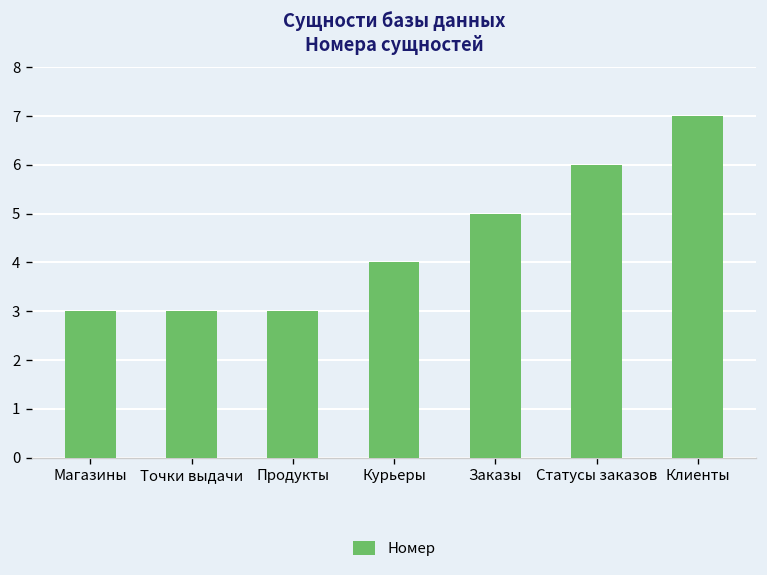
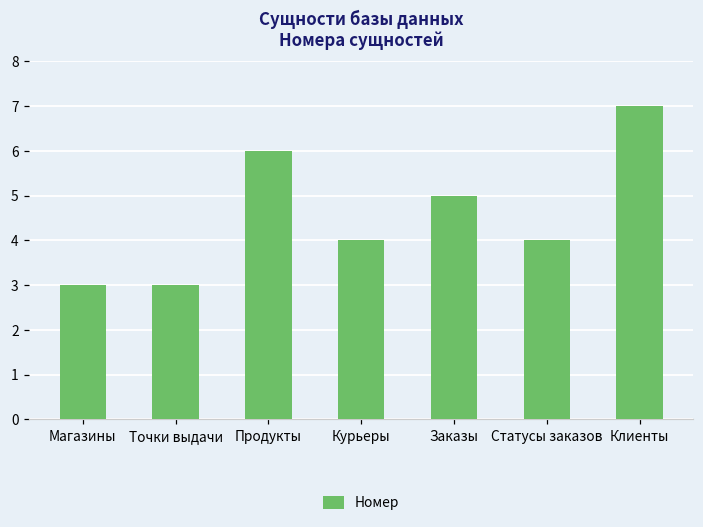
  {
    "Магазины": 3,
    "Точки выдачи": 3,
-   "Продукты": 3,
+   "Продукты": 6,
    "Курьеры": 4,
    "Заказы": 5,
-   "Статусы заказов": 6,
+   "Статусы заказов": 4,
    "Клиенты": 7
  }
